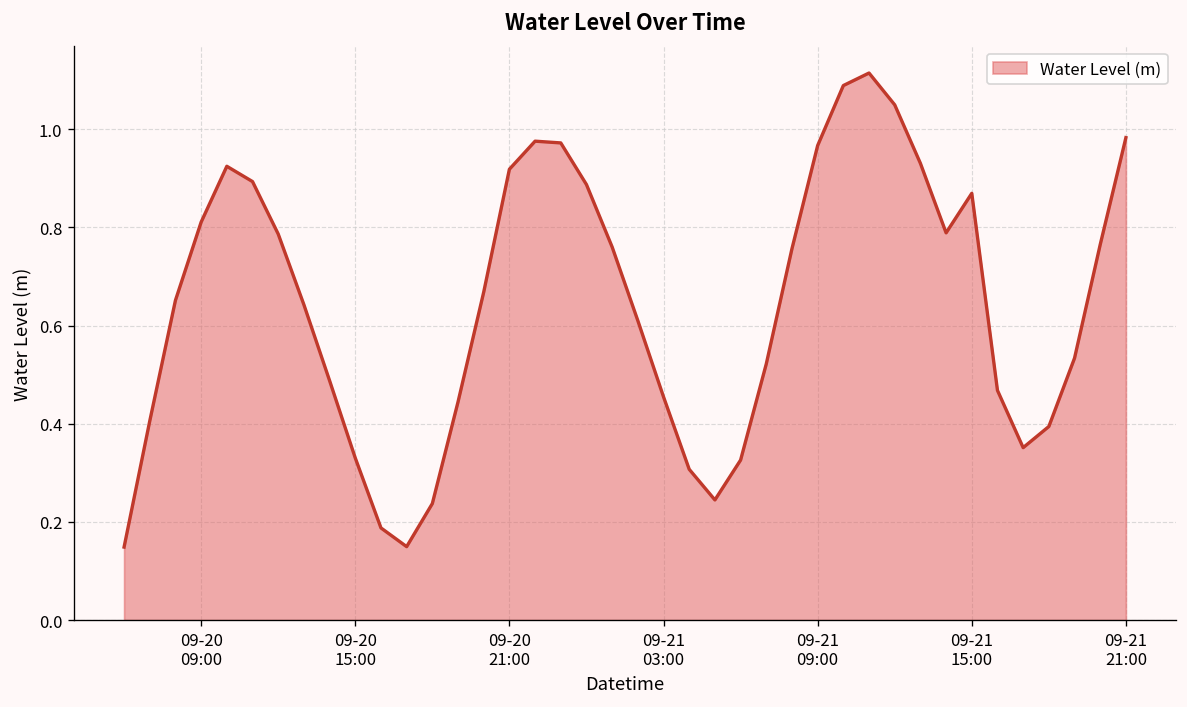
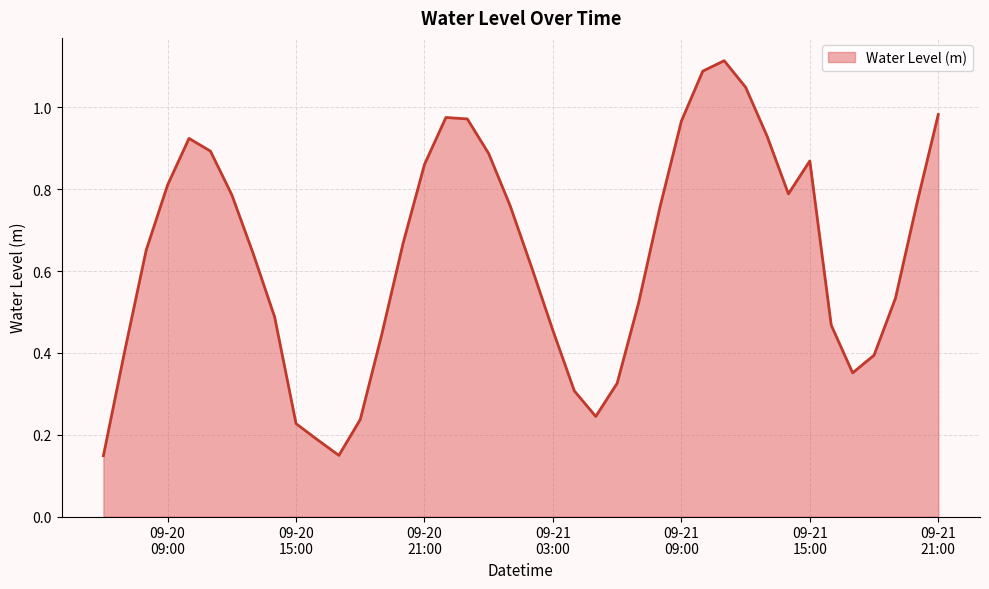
  {
    "09-20 09:00": 0.81,
-   "09-20 15:00": 0.33,
-   "09-20 21:00": 0.92,
+   "09-20 15:00": 0.23,
+   "09-20 21:00": 0.86,
    "09-21 03:00": 0.45,
    "09-21 09:00": 0.97,
    "09-21 15:00": 0.87,
    "09-21 21:00": 0.98
  }
